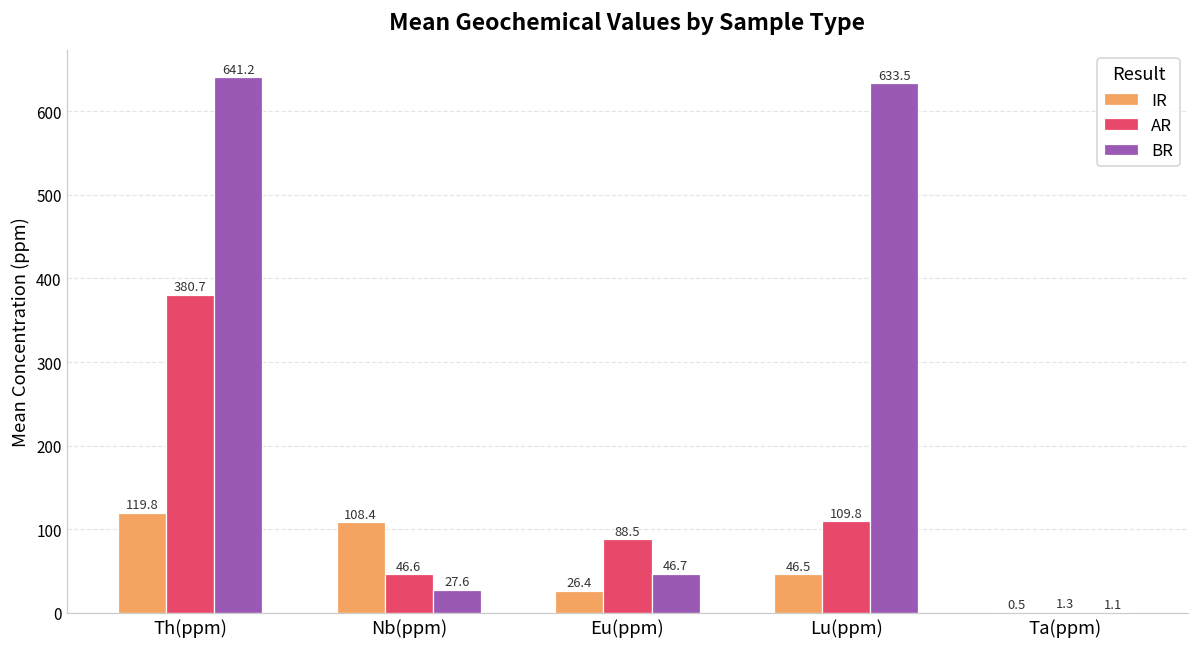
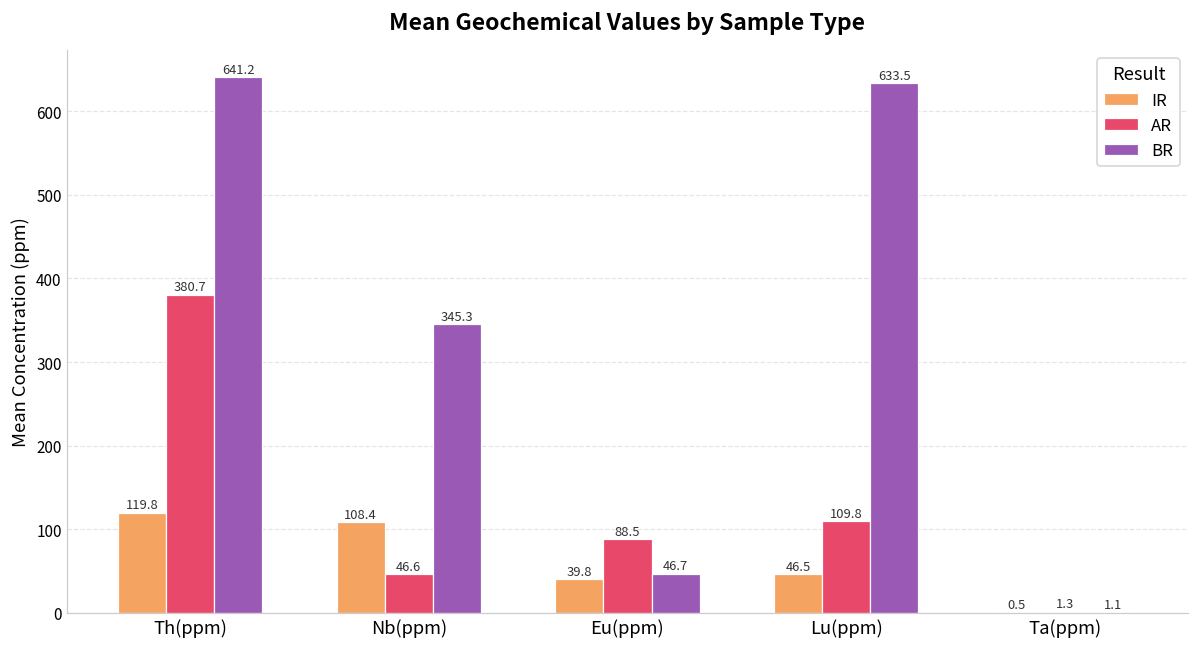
  {
    "IR": {
      "Th(ppm)": 119.8,
      "Nb(ppm)": 108.4,
-     "Eu(ppm)": 26.4,
+     "Eu(ppm)": 39.8,
      "Lu(ppm)": 46.5,
      "Ta(ppm)": 0.5
    },
    "AR": {
      "Th(ppm)": 380.7,
      "Nb(ppm)": 46.6,
      "Eu(ppm)": 88.5,
      "Lu(ppm)": 109.8,
      "Ta(ppm)": 1.3
    },
    "BR": {
      "Th(ppm)": 641.2,
-     "Nb(ppm)": 27.6,
+     "Nb(ppm)": 345.3,
      "Eu(ppm)": 46.7,
      "Lu(ppm)": 633.5,
      "Ta(ppm)": 1.1
    }
  }
